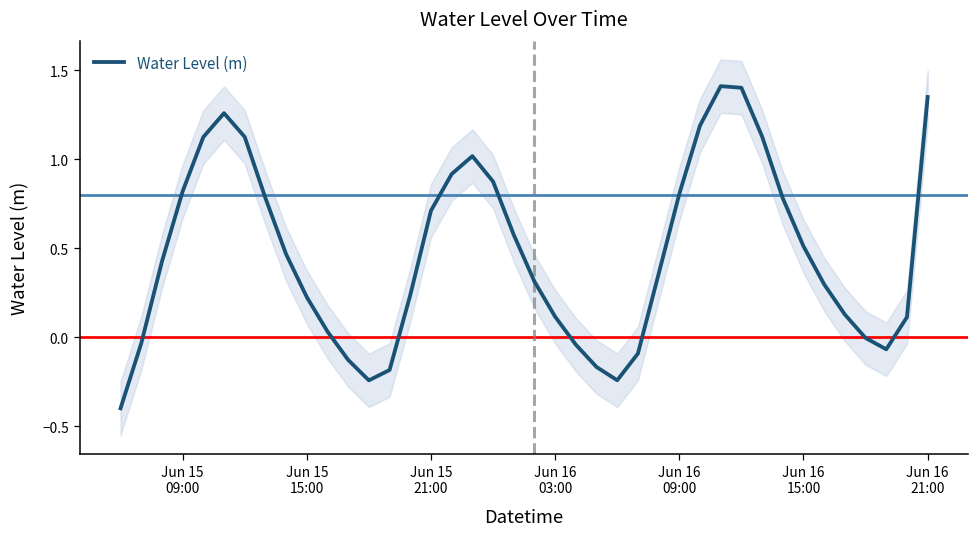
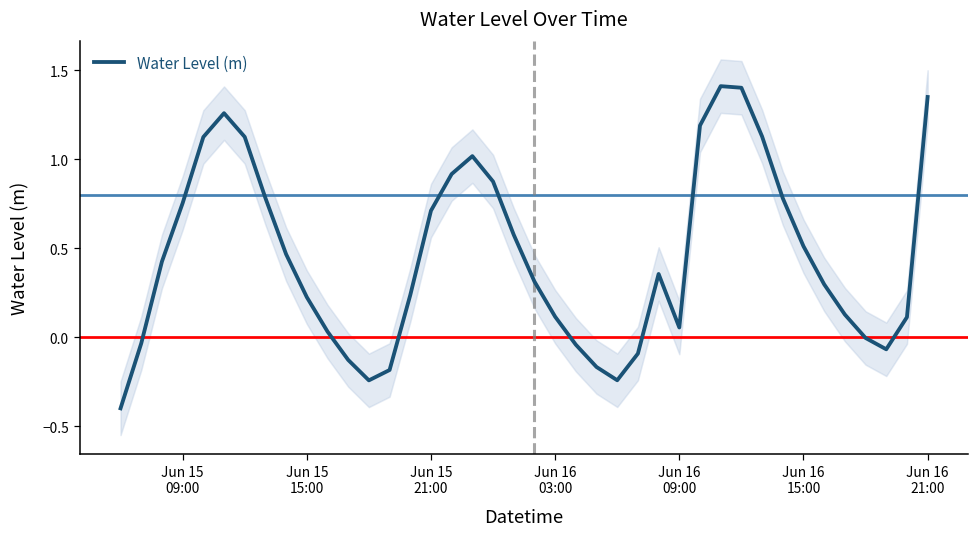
  {
    "Water Level (m)": {
-     "Jun 15 09:00": 0.82,
+     "Jun 15 09:00": 0.75,
      "Jun 15 15:00": 0.22,
      "Jun 15 21:00": 0.71,
      "Jun 16 03:00": 0.11,
-     "Jun 16 09:00": 0.80,
+     "Jun 16 09:00": 0.05,
      "Jun 16 15:00": 0.51,
      "Jun 16 21:00": 1.35
    }
  }
